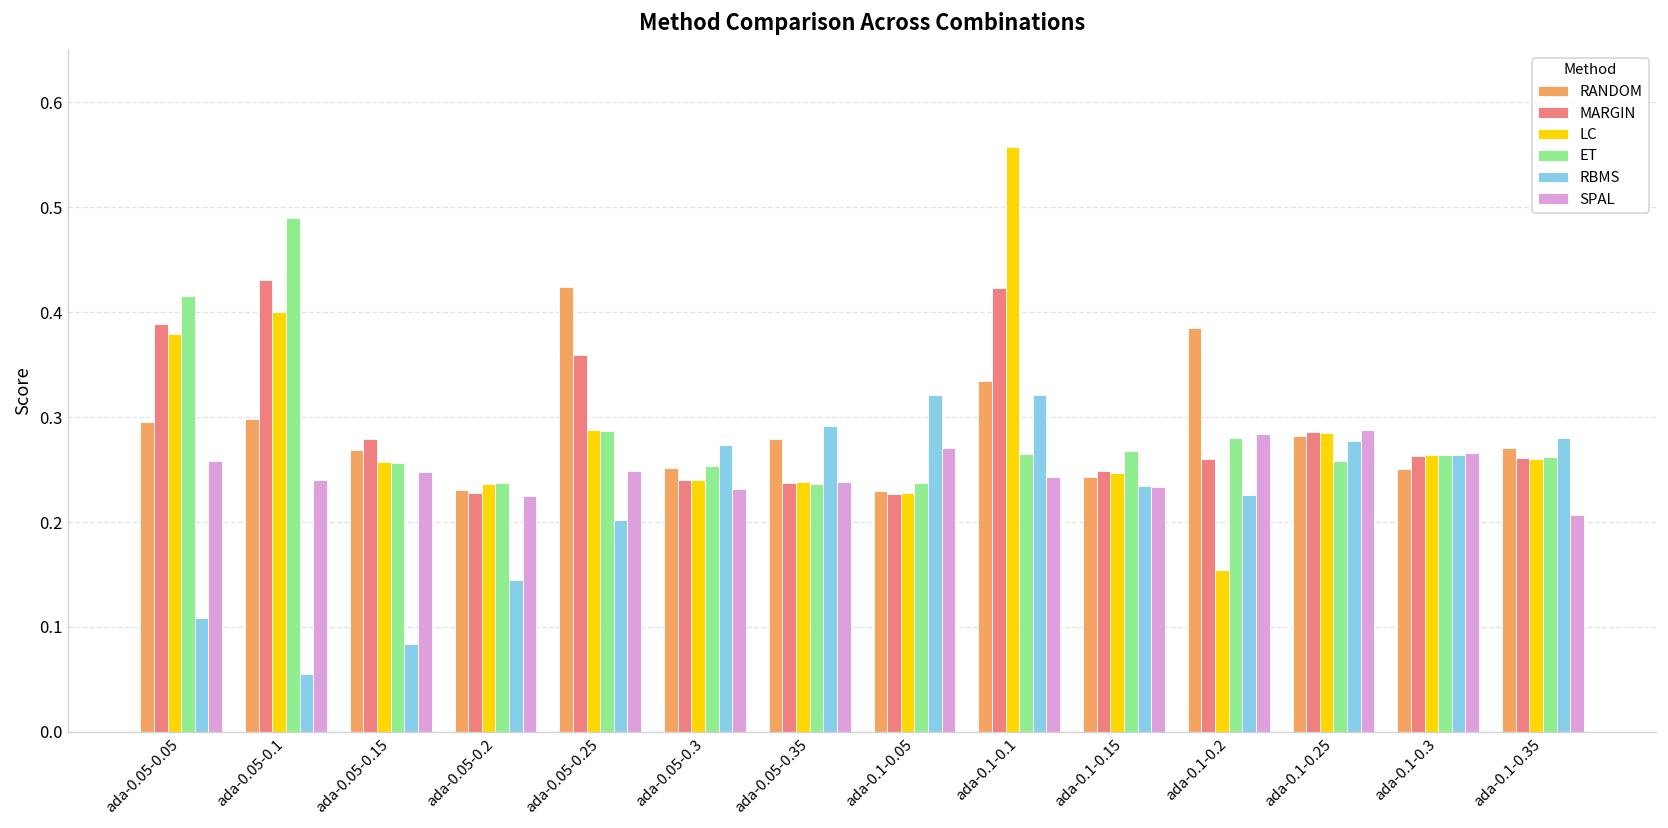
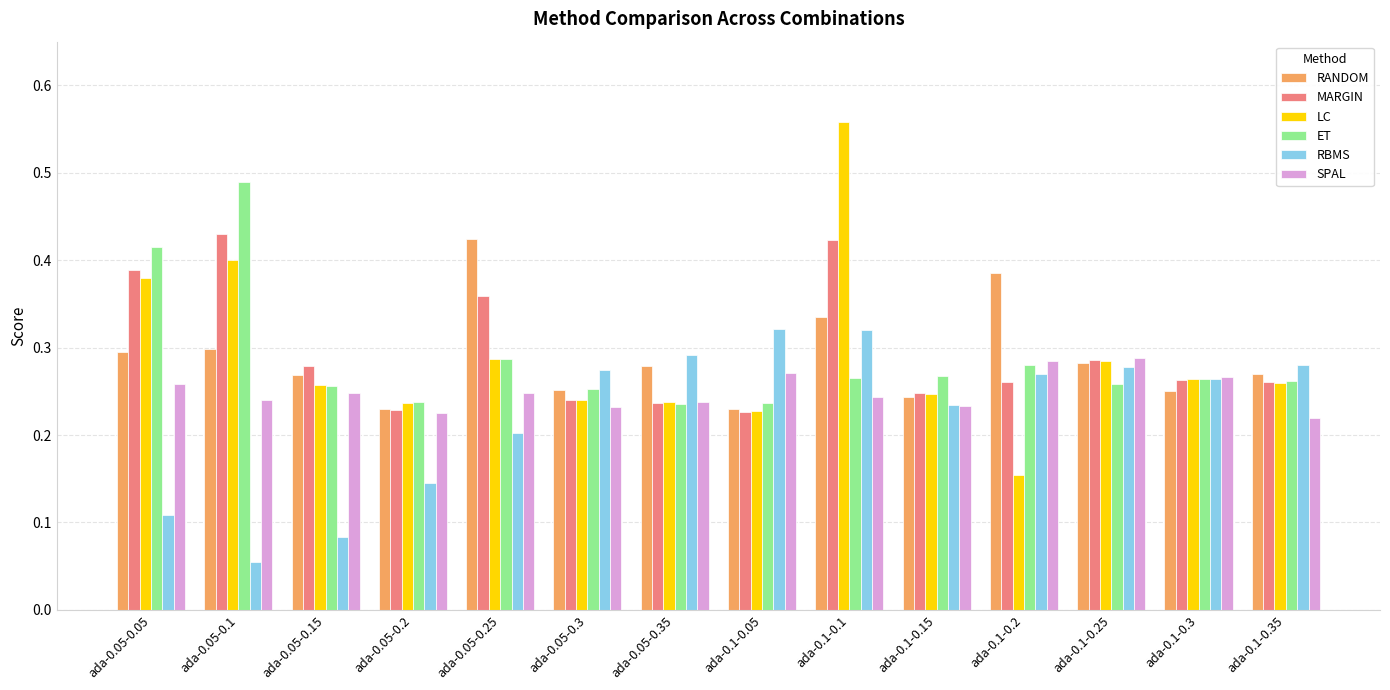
  {
    "LC": {
      "ada-0.05-0.05": 0.38,
      "ada-0.05-0.1": 0.40,
      "ada-0.05-0.15": 0.26,
      "ada-0.05-0.2": 0.24,
      "ada-0.05-0.25": 0.29,
      "ada-0.05-0.3": 0.24,
      "ada-0.05-0.35": 0.24,
      "ada-0.1-0.05": 0.23,
      "ada-0.1-0.1": 0.56,
      "ada-0.1-0.15": 0.25,
      "ada-0.1-0.2": 0.15,
      "ada-0.1-0.25": 0.28,
      "ada-0.1-0.3": 0.26,
      "ada-0.1-0.35": 0.26
    },
    "ET": {
      "ada-0.05-0.05": 0.42,
      "ada-0.05-0.1": 0.49,
      "ada-0.05-0.15": 0.26,
      "ada-0.05-0.2": 0.24,
      "ada-0.05-0.25": 0.29,
      "ada-0.05-0.3": 0.25,
      "ada-0.05-0.35": 0.24,
      "ada-0.1-0.05": 0.24,
      "ada-0.1-0.1": 0.27,
      "ada-0.1-0.15": 0.27,
      "ada-0.1-0.2": 0.28,
      "ada-0.1-0.25": 0.26,
      "ada-0.1-0.3": 0.26,
      "ada-0.1-0.35": 0.26
    },
    "RBMS": {
      "ada-0.05-0.05": 0.11,
      "ada-0.05-0.1": 0.06,
      "ada-0.05-0.15": 0.08,
      "ada-0.05-0.2": 0.15,
      "ada-0.05-0.25": 0.20,
      "ada-0.05-0.3": 0.27,
      "ada-0.05-0.35": 0.29,
      "ada-0.1-0.05": 0.32,
      "ada-0.1-0.1": 0.32,
      "ada-0.1-0.15": 0.23,
-     "ada-0.1-0.2": 0.23,
+     "ada-0.1-0.2": 0.27,
      "ada-0.1-0.25": 0.28,
      "ada-0.1-0.3": 0.26,
      "ada-0.1-0.35": 0.28
    },
    "SPAL": {
      "ada-0.05-0.05": 0.26,
      "ada-0.05-0.1": 0.24,
      "ada-0.05-0.15": 0.25,
      "ada-0.05-0.2": 0.23,
      "ada-0.05-0.25": 0.25,
      "ada-0.05-0.3": 0.23,
      "ada-0.05-0.35": 0.24,
      "ada-0.1-0.05": 0.27,
      "ada-0.1-0.1": 0.24,
      "ada-0.1-0.15": 0.23,
      "ada-0.1-0.2": 0.28,
      "ada-0.1-0.25": 0.29,
      "ada-0.1-0.3": 0.27,
-     "ada-0.1-0.35": 0.21
+     "ada-0.1-0.35": 0.22
    }
  }
